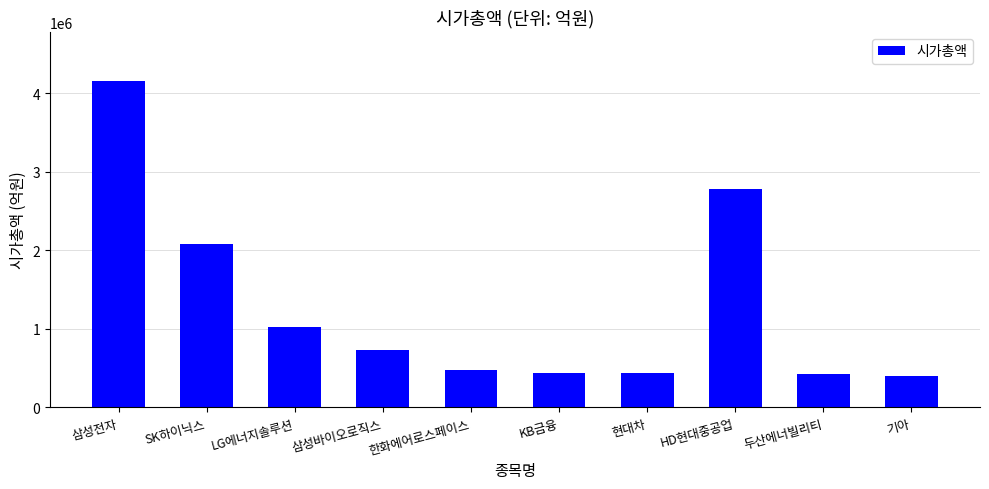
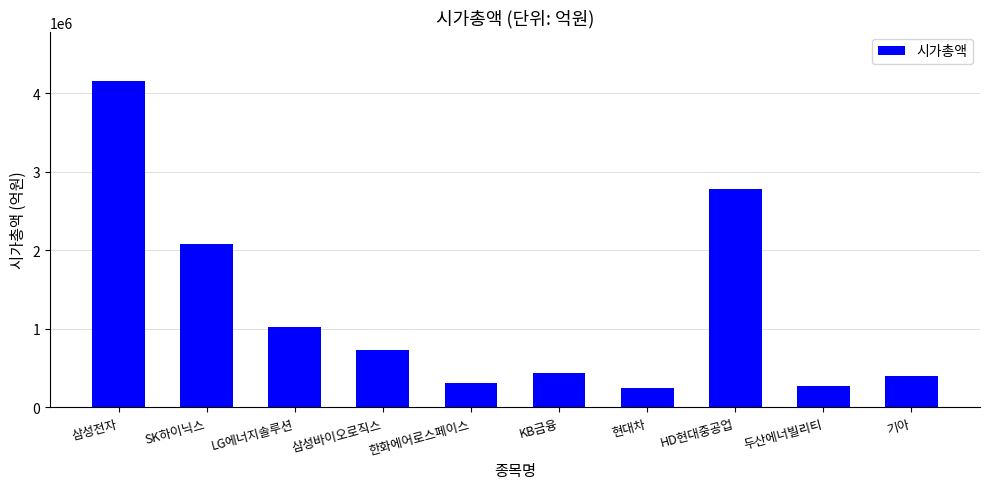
  {
    "삼성전자": 4200000,
    "SK하이닉스": 2100000,
    "LG에너지솔루션": 1000000,
    "삼성바이오로직스": 700000,
-   "한화에어로스페이스": 500000,
+   "한화에어로스페이스": 300000,
    "KB금융": 400000,
-   "현대차": 400000,
+   "현대차": 200000,
    "HD현대중공업": 2800000,
-   "두산에너빌리티": 400000,
+   "두산에너빌리티": 300000,
    "기아": 400000
  }
